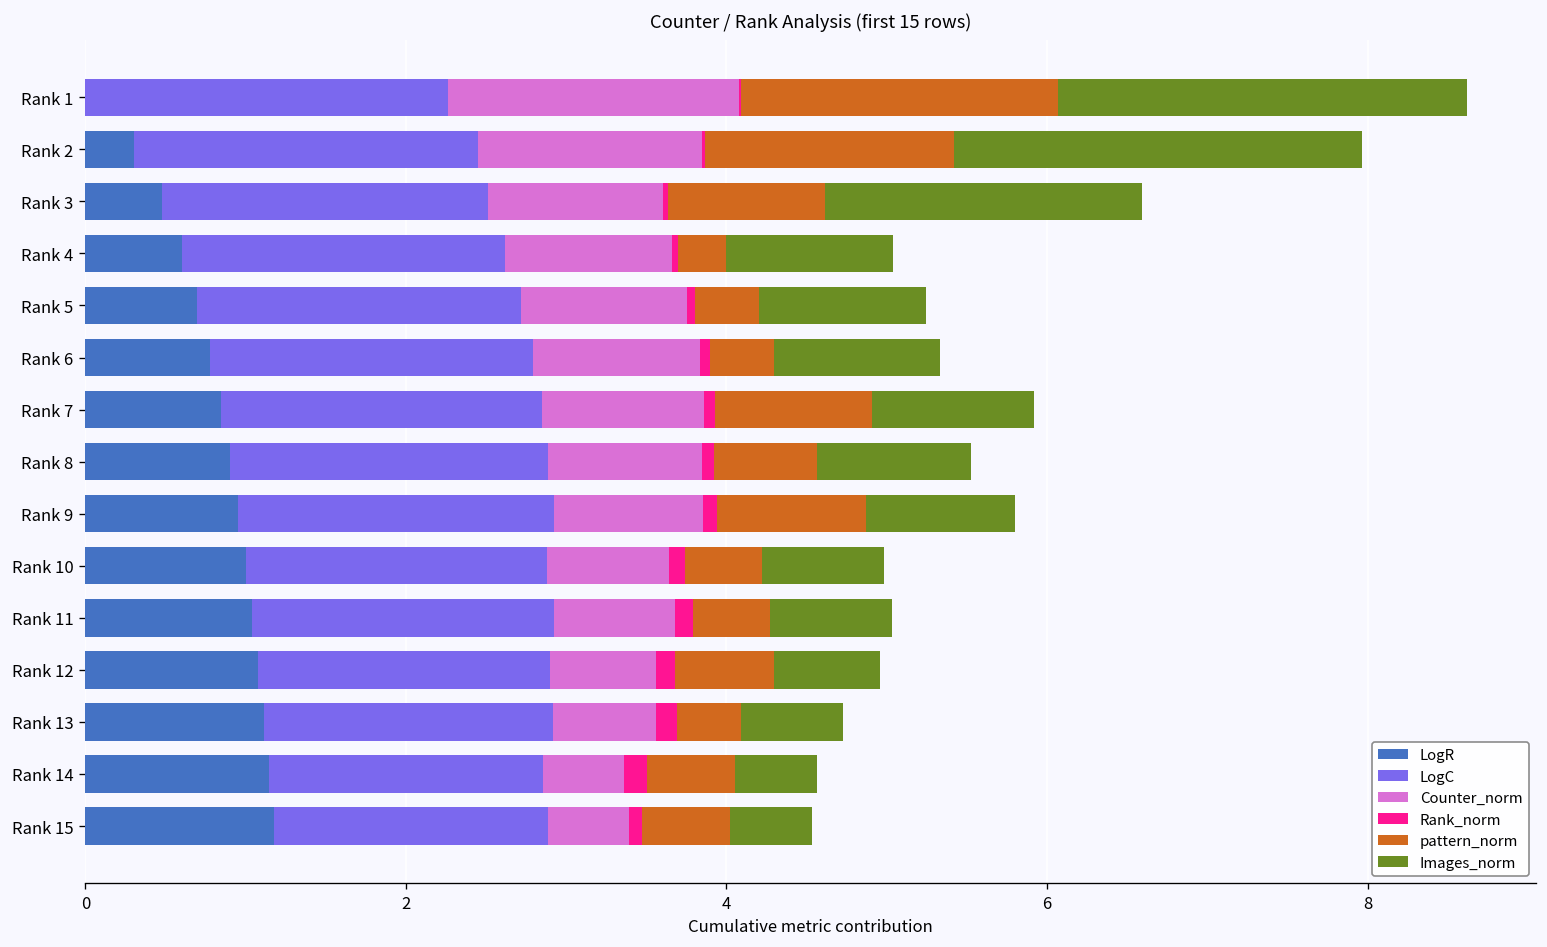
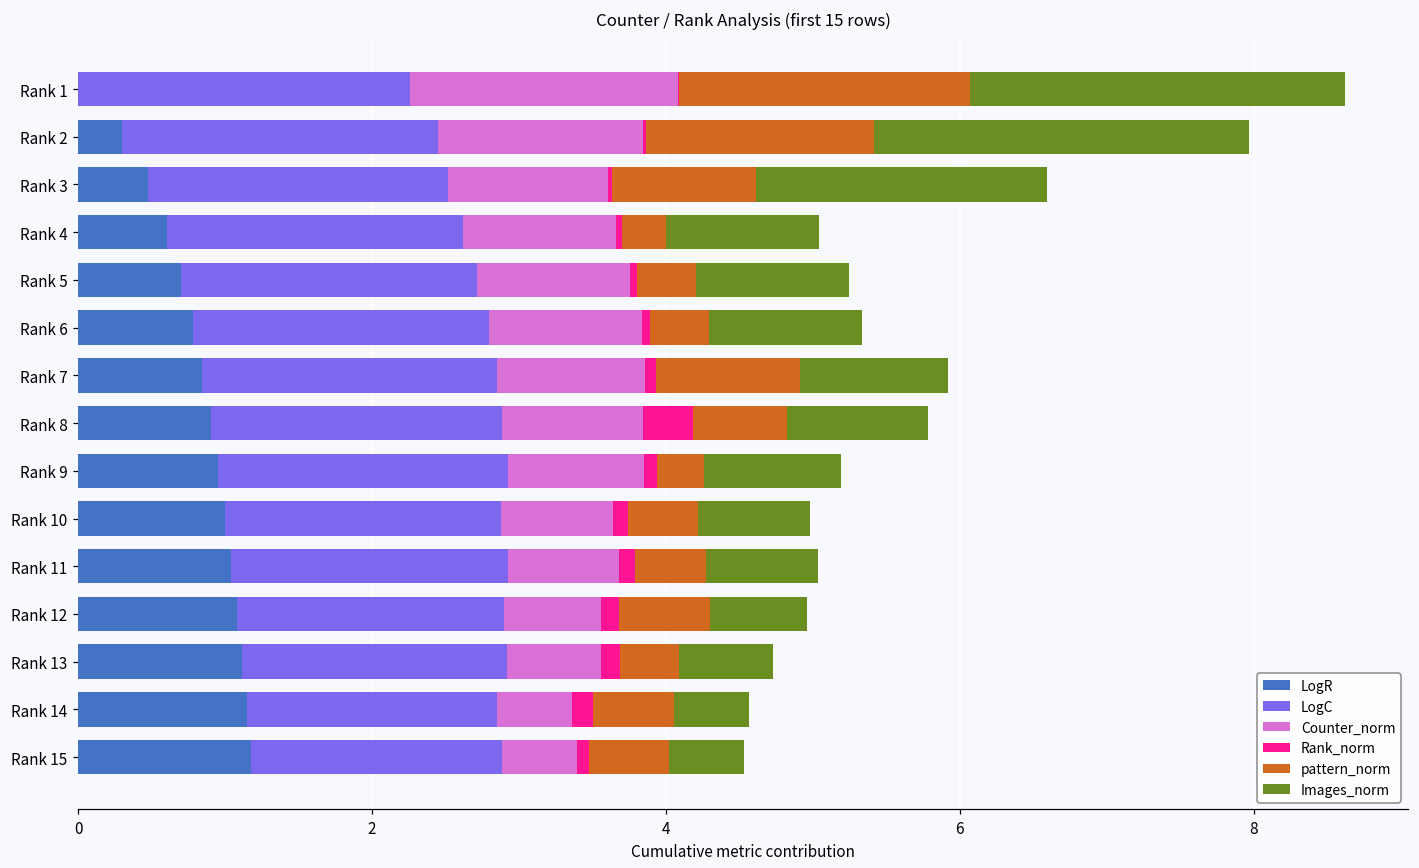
  {
    "LogR": {
      "Rank 1": 0.00,
      "Rank 2": 0.30,
      "Rank 3": 0.48,
      "Rank 4": 0.60,
      "Rank 5": 0.70,
      "Rank 6": 0.78,
      "Rank 7": 0.85,
      "Rank 8": 0.90,
      "Rank 9": 0.95,
      "Rank 10": 1.00,
      "Rank 11": 1.04,
      "Rank 12": 1.08,
      "Rank 13": 1.11,
      "Rank 14": 1.15,
      "Rank 15": 1.18
    },
    "LogC": {
      "Rank 1": 2.26,
      "Rank 2": 2.15,
      "Rank 3": 2.04,
      "Rank 4": 2.02,
      "Rank 5": 2.02,
      "Rank 6": 2.02,
      "Rank 7": 2.00,
      "Rank 8": 1.98,
      "Rank 9": 1.97,
      "Rank 10": 1.88,
      "Rank 11": 1.88,
      "Rank 12": 1.82,
      "Rank 13": 1.81,
      "Rank 14": 1.71,
      "Rank 15": 1.71
    },
    "Counter_norm": {
      "Rank 1": 1.82,
      "Rank 2": 1.40,
      "Rank 3": 1.09,
      "Rank 4": 1.04,
      "Rank 5": 1.04,
      "Rank 6": 1.04,
      "Rank 7": 1.01,
      "Rank 8": 0.96,
      "Rank 9": 0.93,
      "Rank 10": 0.76,
      "Rank 11": 0.76,
      "Rank 12": 0.66,
      "Rank 13": 0.64,
      "Rank 14": 0.51,
      "Rank 15": 0.51
    },
    "Rank_norm": {
      "Rank 2": 0.02,
      "Rank 3": 0.03,
      "Rank 4": 0.04,
      "Rank 5": 0.05,
      "Rank 6": 0.06,
      "Rank 7": 0.07,
-     "Rank 8": 0.08,
+     "Rank 8": 0.34,
      "Rank 9": 0.09,
      "Rank 10": 0.10,
      "Rank 11": 0.11,
      "Rank 12": 0.12,
      "Rank 13": 0.13,
      "Rank 14": 0.14,
      "Rank 15": 0.08
    },
    "pattern_norm": {
      "Rank 1": 1.98,
      "Rank 2": 1.55,
      "Rank 3": 0.98,
      "Rank 4": 0.30,
      "Rank 5": 0.40,
      "Rank 6": 0.40,
      "Rank 7": 0.98,
      "Rank 8": 0.64,
-     "Rank 9": 0.93,
+     "Rank 9": 0.32,
      "Rank 10": 0.48,
      "Rank 11": 0.48,
      "Rank 12": 0.62,
      "Rank 13": 0.40,
      "Rank 14": 0.55,
      "Rank 15": 0.55
    },
    "Images_norm": {
      "Rank 1": 2.55,
      "Rank 2": 2.55,
      "Rank 3": 1.98,
      "Rank 4": 1.04,
      "Rank 5": 1.04,
      "Rank 6": 1.04,
      "Rank 7": 1.01,
      "Rank 8": 0.96,
      "Rank 9": 0.93,
      "Rank 10": 0.76,
      "Rank 11": 0.76,
      "Rank 12": 0.66,
      "Rank 13": 0.64,
      "Rank 14": 0.51,
      "Rank 15": 0.51
    }
  }
